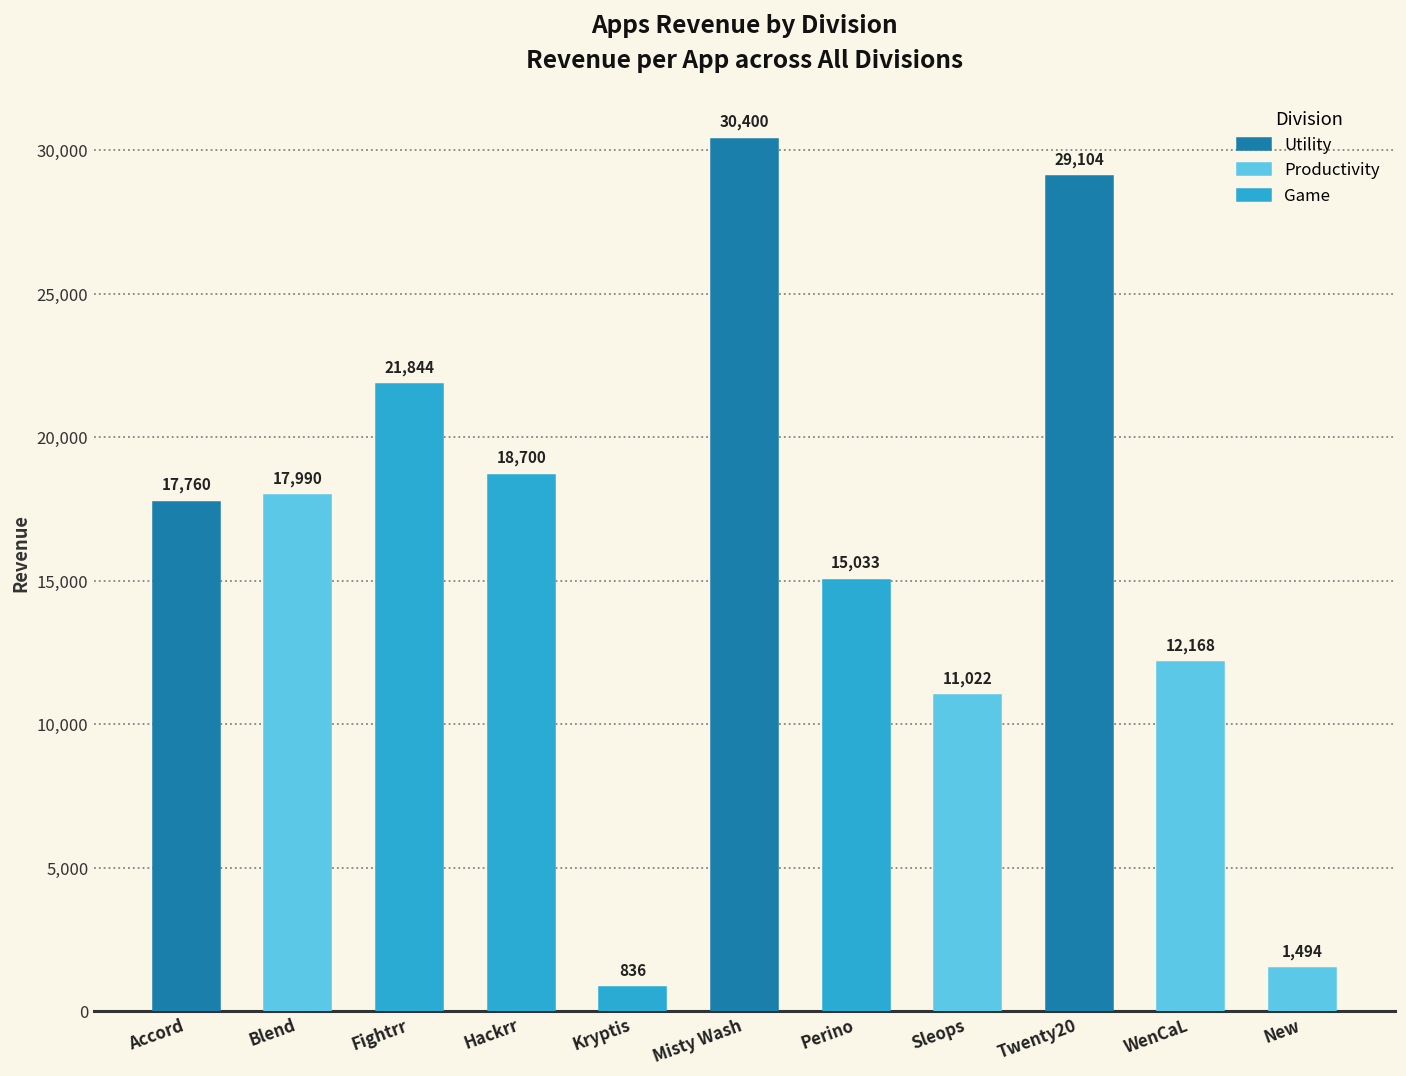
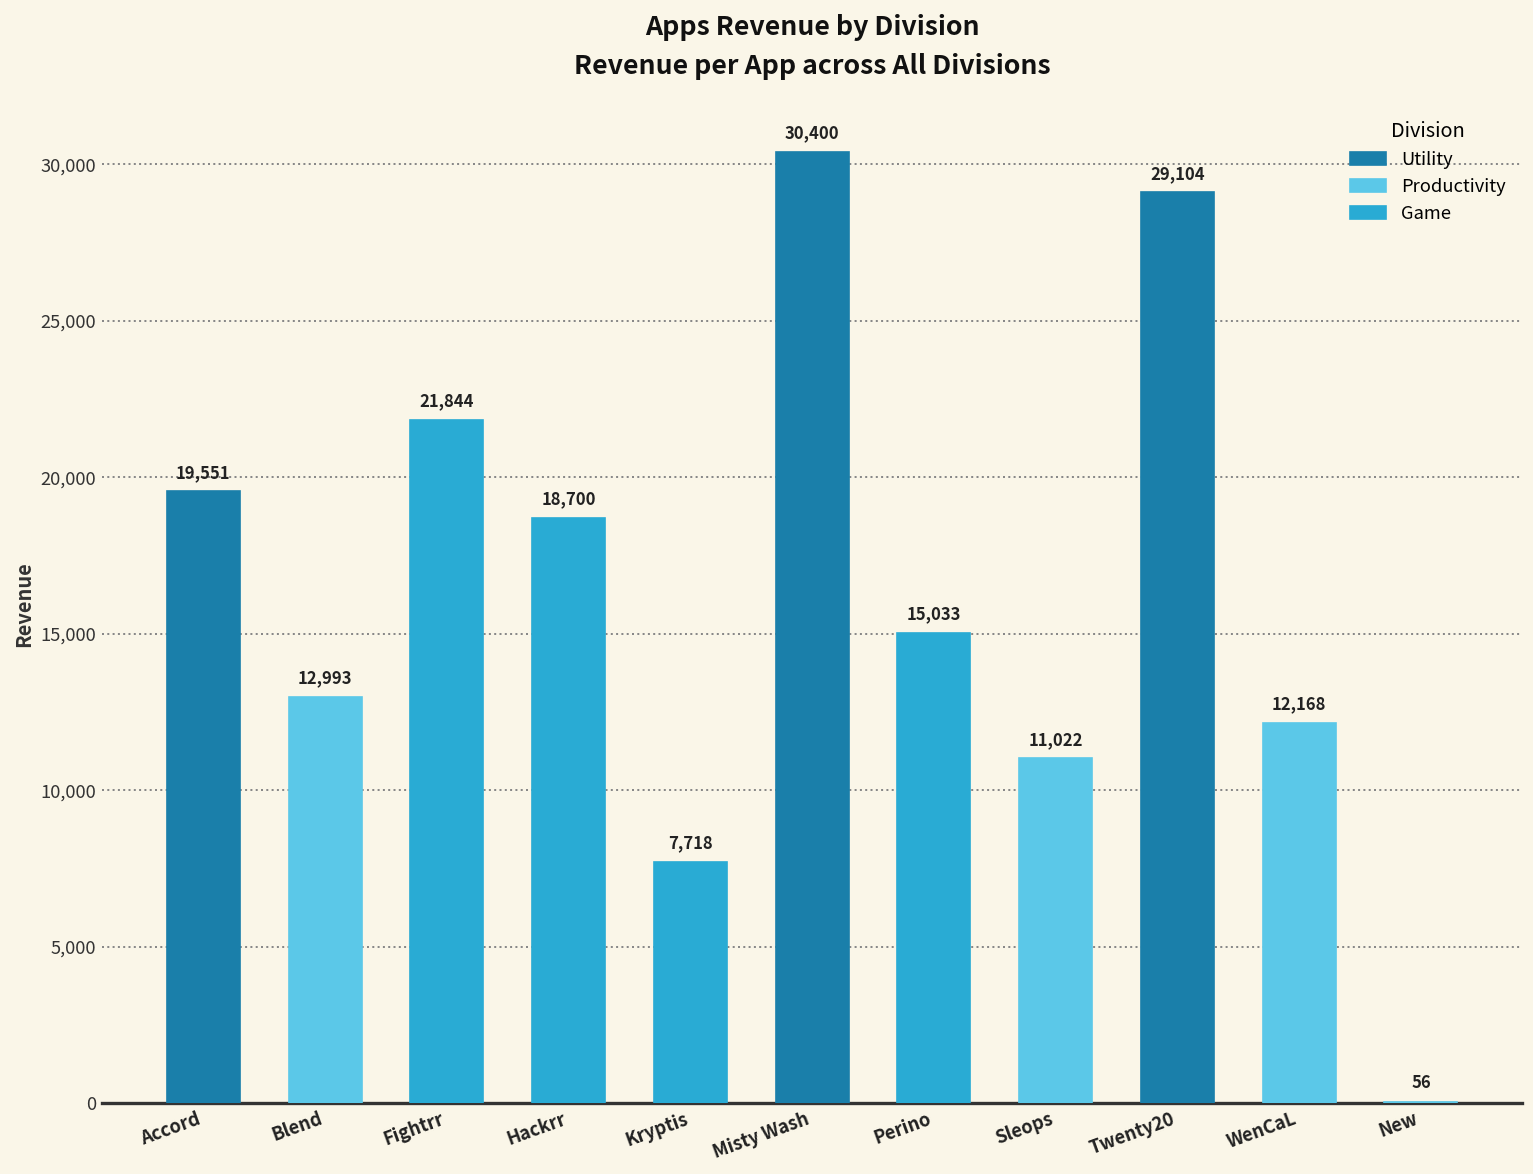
  {
-   "Accord": "17,760",
-   "Blend": "17,990",
+   "Accord": "19,551",
+   "Blend": "12,993",
    "Fightrr": "21,844",
    "Hackrr": "18,700",
-   "Kryptis": "836",
+   "Kryptis": "7,718",
    "Misty Wash": "30,400",
    "Perino": "15,033",
    "Sleops": "11,022",
    "Twenty20": "29,104",
    "WenCaL": "12,168",
-   "New": "1,494"
+   "New": "56"
  }
